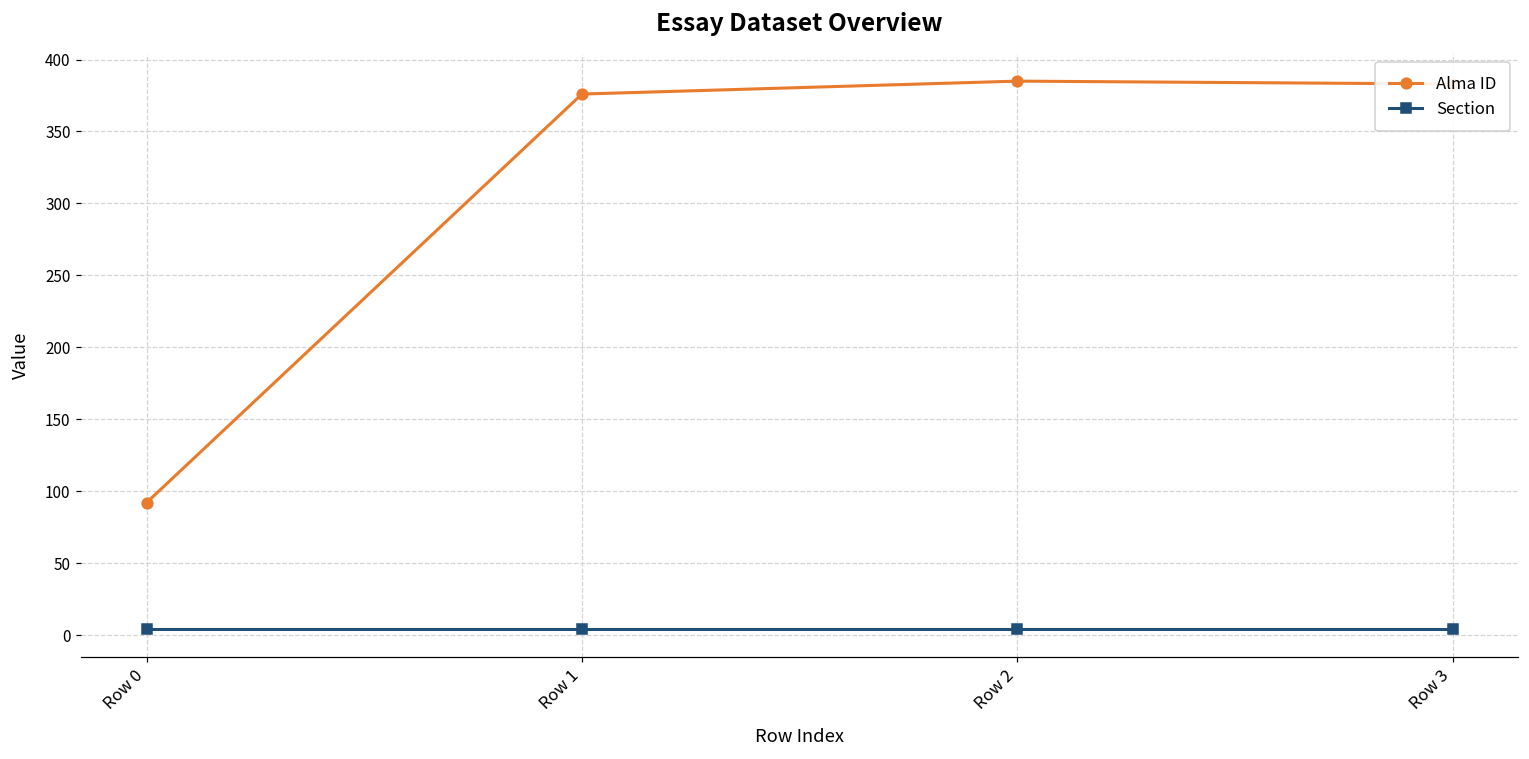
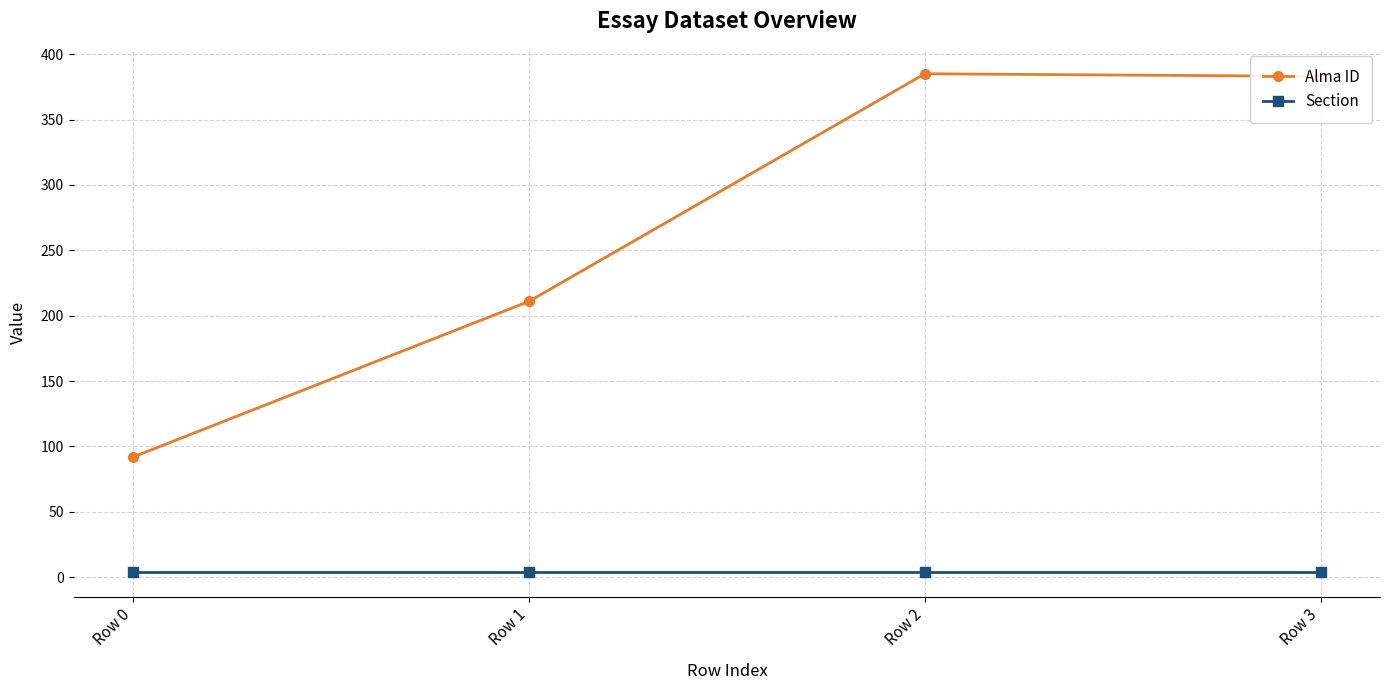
  {
    "Alma ID": {
      "Row 0": 92,
-     "Row 1": 376,
+     "Row 1": 211,
      "Row 2": 385
    },
    "Section": {
      "Row 0": 4,
      "Row 1": 4,
      "Row 2": 4,
      "Row 3": 4
    }
  }
